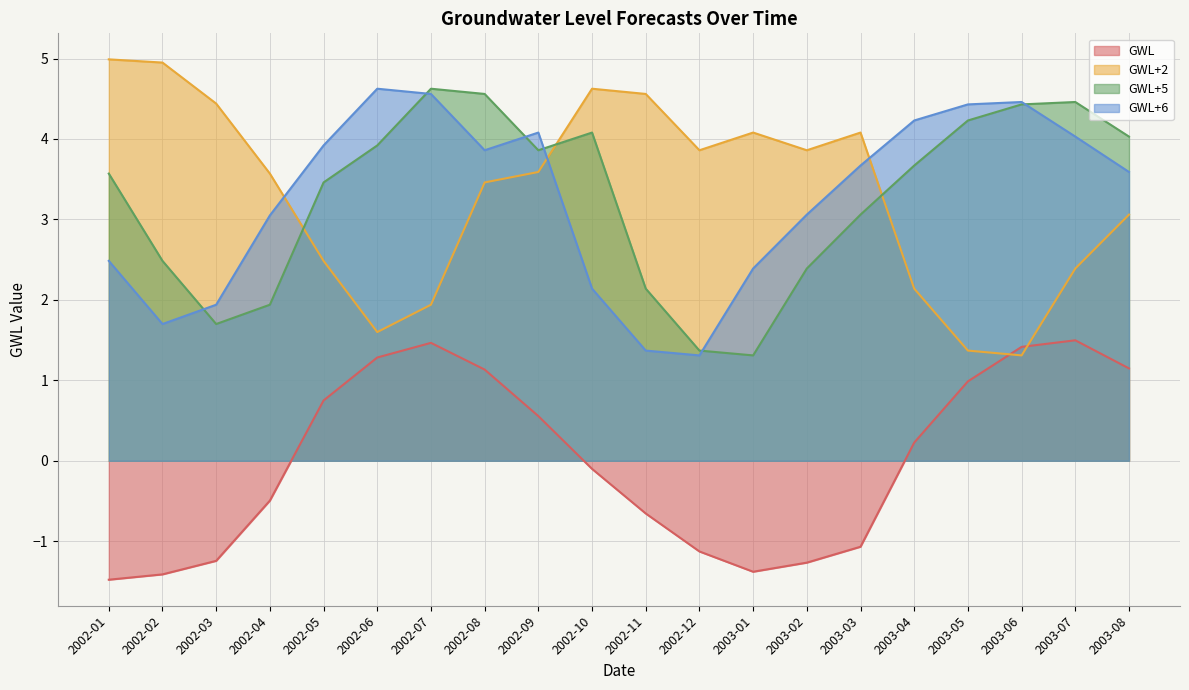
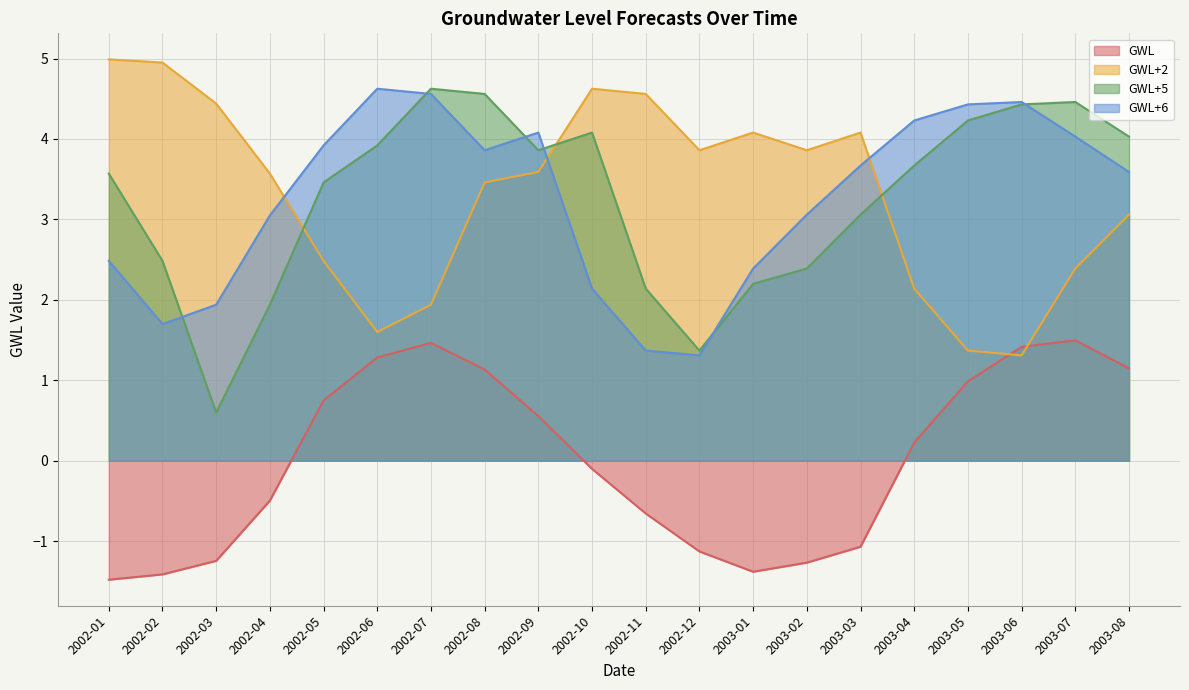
  {
    "GWL+2": {
      "2002-01": 5.0,
      "2002-02": 5.0,
      "2002-03": 4.4,
      "2002-04": 3.6,
      "2002-05": 2.5,
      "2002-06": 1.6,
      "2002-07": 1.9,
      "2002-08": 3.5,
      "2002-09": 3.6,
      "2002-10": 4.6,
      "2002-11": 4.6,
      "2002-12": 3.9,
      "2003-01": 4.1,
      "2003-02": 3.9,
      "2003-03": 4.1,
      "2003-04": 2.1,
      "2003-05": 1.4,
      "2003-06": 1.3,
      "2003-07": 2.4,
      "2003-08": 3.1
    },
    "GWL+5": {
      "2002-01": 3.6,
      "2002-02": 2.5,
-     "2002-03": 1.7,
+     "2002-03": 0.6,
      "2002-04": 1.9,
      "2002-05": 3.5,
      "2002-06": 3.9,
      "2002-07": 4.6,
      "2002-08": 4.6,
      "2002-09": 3.9,
      "2002-10": 4.1,
      "2002-11": 2.1,
      "2002-12": 1.4,
-     "2003-01": 1.3,
+     "2003-01": 2.2,
      "2003-02": 2.4,
      "2003-03": 3.1,
      "2003-04": 3.7,
      "2003-05": 4.2,
      "2003-07": 4.5,
      "2003-08": 4.0
    },
    "GWL+6": {
      "2002-01": 2.5,
      "2002-02": 1.7,
      "2002-03": 1.9,
      "2002-04": 3.1,
      "2002-05": 3.9,
      "2002-06": 4.6,
      "2002-07": 4.6,
      "2002-08": 3.9,
      "2002-09": 4.1,
      "2002-10": 2.1,
      "2002-11": 1.4,
      "2002-12": 1.3,
      "2003-01": 2.4,
      "2003-02": 3.1,
      "2003-03": 3.7,
      "2003-04": 4.2,
      "2003-05": 4.4,
      "2003-07": 4.0,
      "2003-08": 3.6
    }
  }
